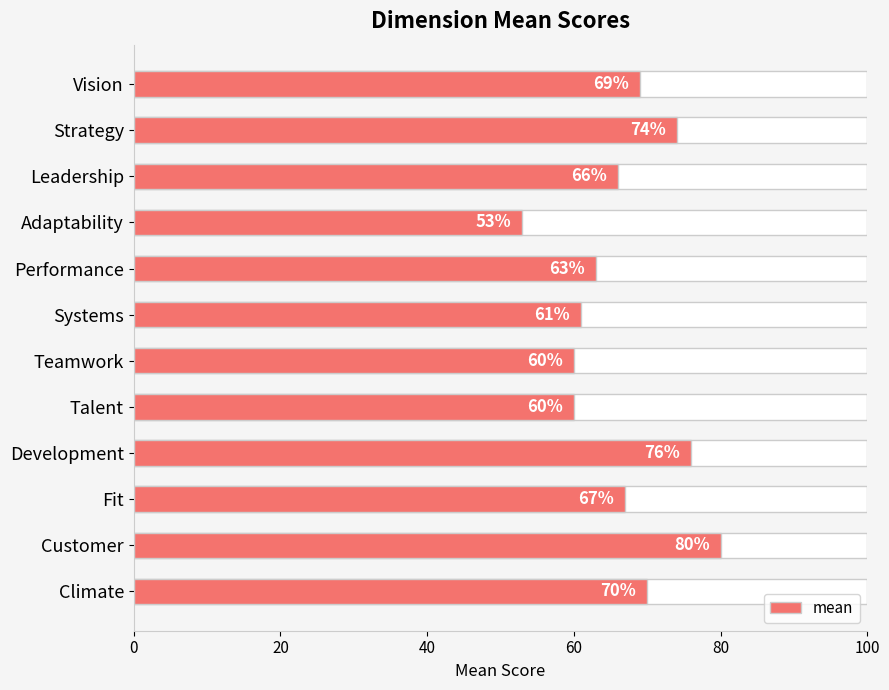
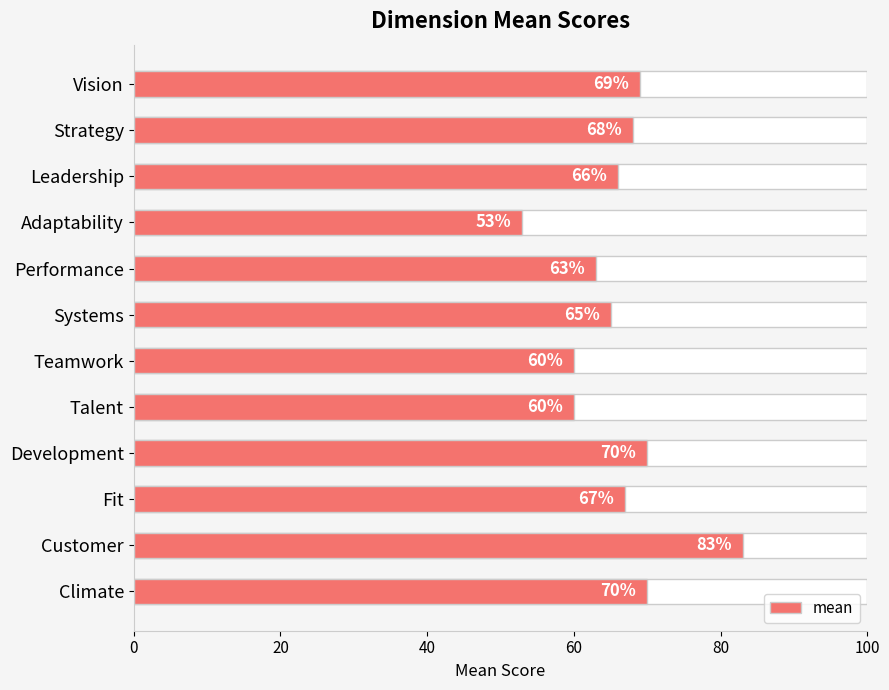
  {
    "mean": {
-     "Strategy": "74%",
-     "Systems": "61%",
-     "Development": "76%",
-     "Customer": "80%"
+     "Strategy": "68%",
+     "Systems": "65%",
+     "Development": "70%",
+     "Customer": "83%"
    }
  }
